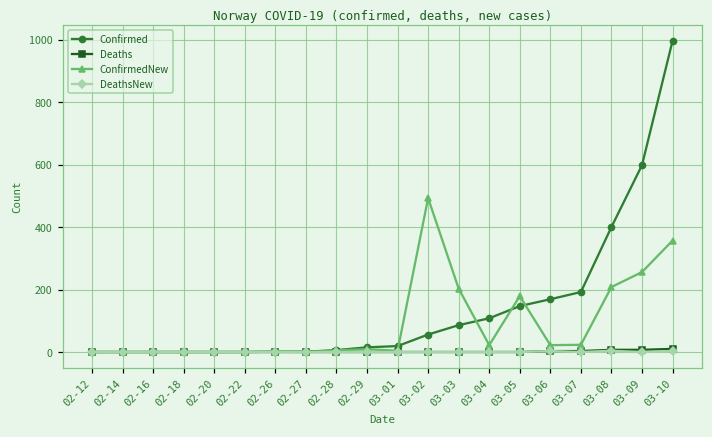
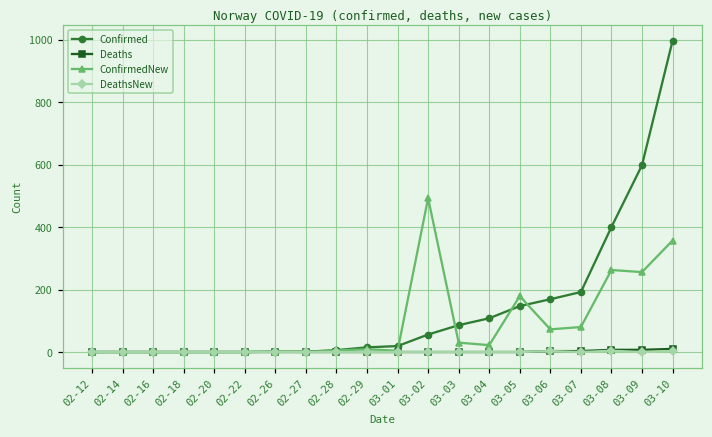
  {
    "ConfirmedNew": {
      "03-02": 490,
-     "03-03": 200,
+     "03-03": 30,
      "03-04": 20,
      "03-05": 180,
-     "03-06": 20,
-     "03-07": 20,
-     "03-08": 210,
+     "03-06": 70,
+     "03-07": 80,
+     "03-08": 260,
      "03-09": 260,
      "03-10": 360
    }
  }
